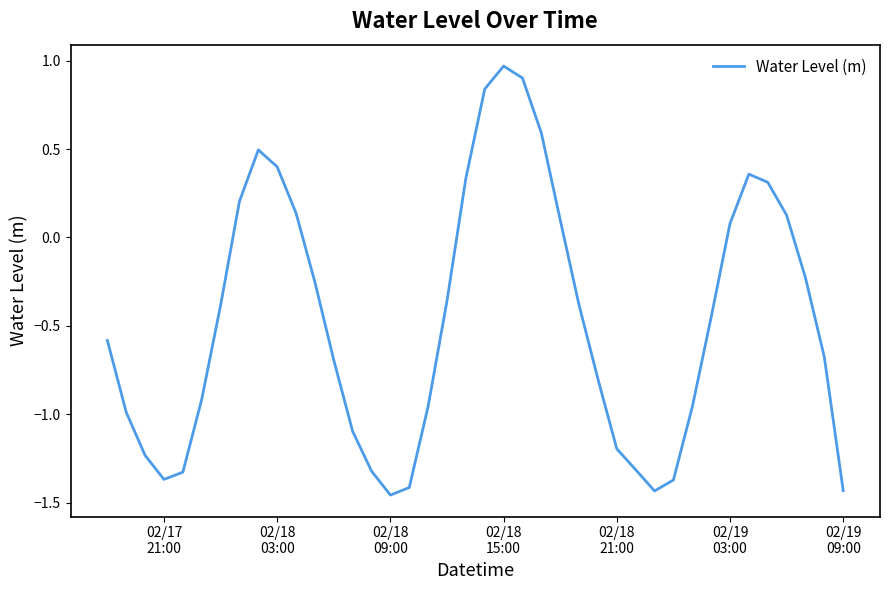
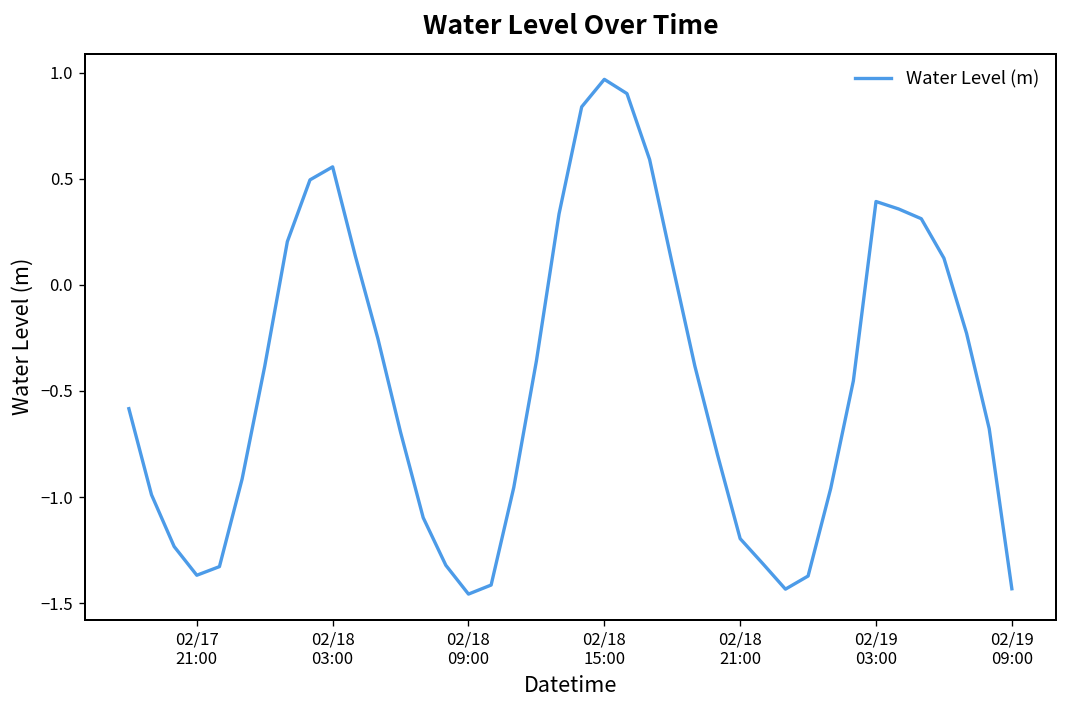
  {
    "02/17 21:00": -1.37,
-   "02/18 03:00": 0.40,
+   "02/18 03:00": 0.56,
    "02/18 09:00": -1.46,
    "02/18 15:00": 0.97,
    "02/18 21:00": -1.20,
-   "02/19 03:00": 0.08,
+   "02/19 03:00": 0.39,
    "02/19 09:00": -1.43
  }
